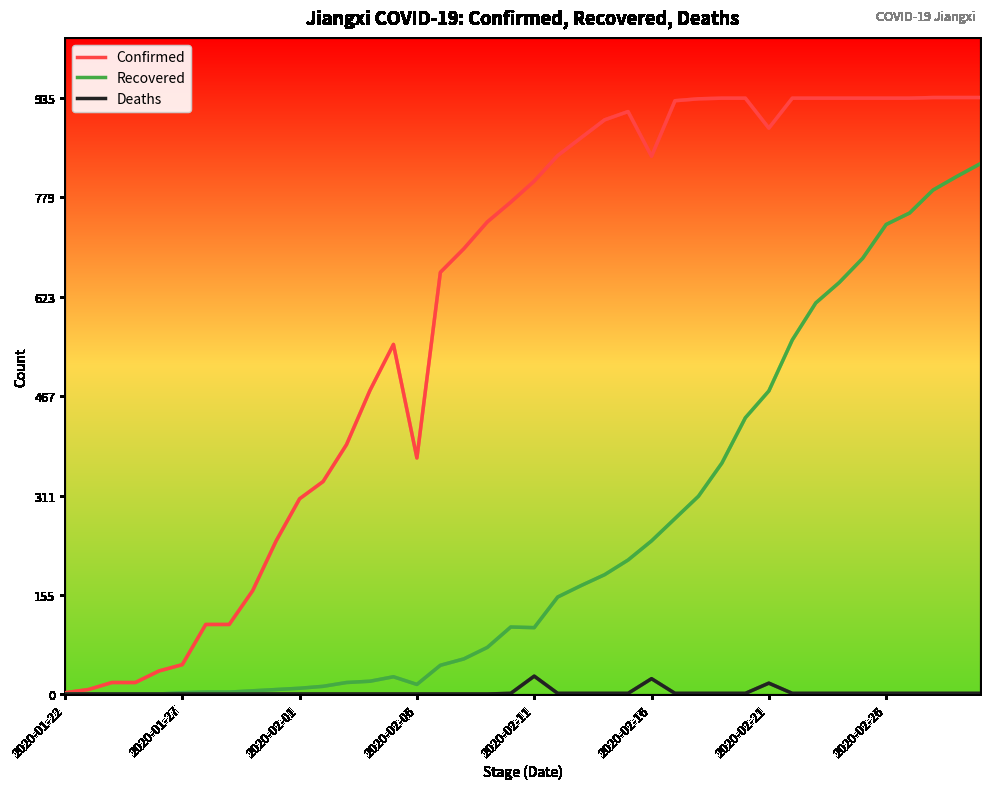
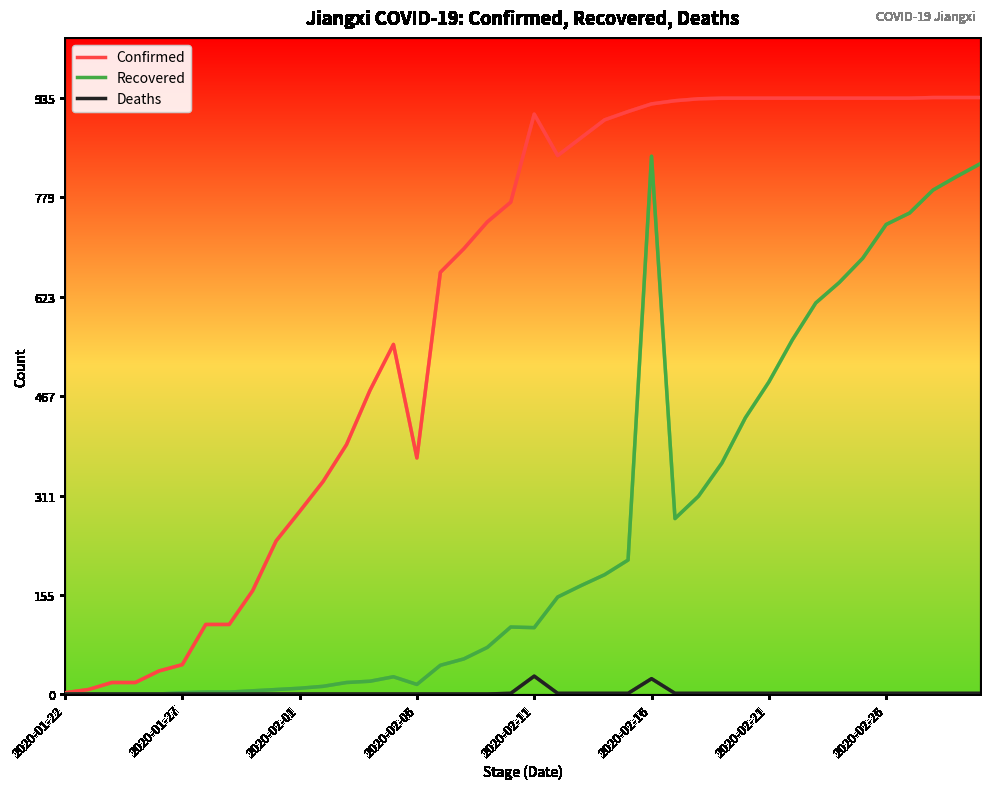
  {
    "Confirmed": {
      "2020-01-27": 50,
-     "2020-02-01": 310,
+     "2020-02-01": 290,
      "2020-02-06": 370,
-     "2020-02-11": 800,
-     "2020-02-16": 840,
-     "2020-02-21": 890,
+     "2020-02-11": 910,
+     "2020-02-16": 930,
+     "2020-02-21": 930,
      "2020-02-26": 930
    },
    "Recovered": {
      "2020-02-01": 10,
      "2020-02-06": 20,
      "2020-02-11": 100,
-     "2020-02-16": 240,
-     "2020-02-21": 480,
+     "2020-02-16": 840,
+     "2020-02-21": 490,
      "2020-02-26": 740
    },
    "Deaths": {
      "2020-02-01": 0,
      "2020-02-06": 0,
      "2020-02-11": 30,
      "2020-02-16": 20,
-     "2020-02-21": 20,
+     "2020-02-21": 0,
      "2020-02-26": 0
    }
  }
